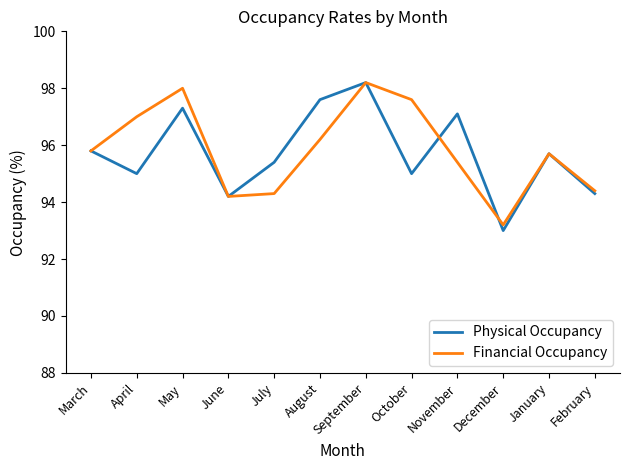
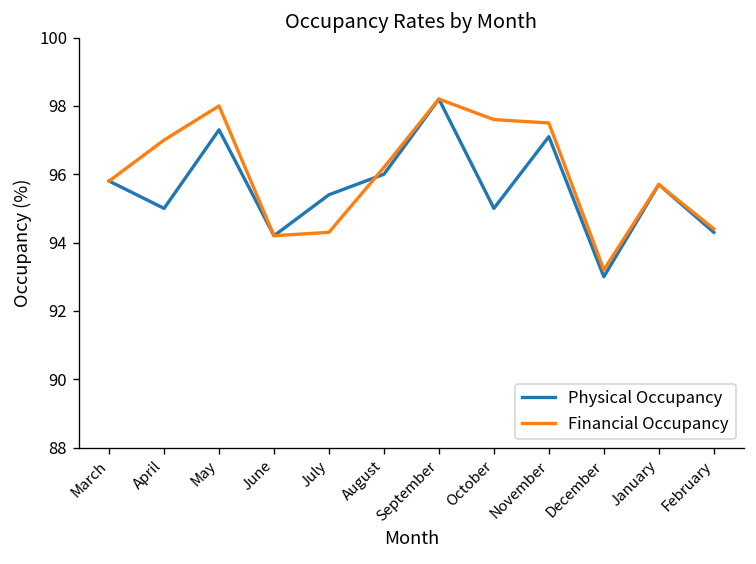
  {
    "Physical Occupancy": {
      "April": 95.0,
      "May": 97.3,
      "July": 95.4,
-     "August": 97.6,
+     "August": 96.0,
      "October": 95.0,
      "November": 97.1,
      "December": 93.0,
      "February": 94.3
    },
    "Financial Occupancy": {
      "April": 97.0,
      "May": 98.0,
      "July": 94.3,
      "August": 96.2,
      "October": 97.6,
-     "November": 95.4,
+     "November": 97.5,
      "December": 93.2,
      "February": 94.4
    }
  }
